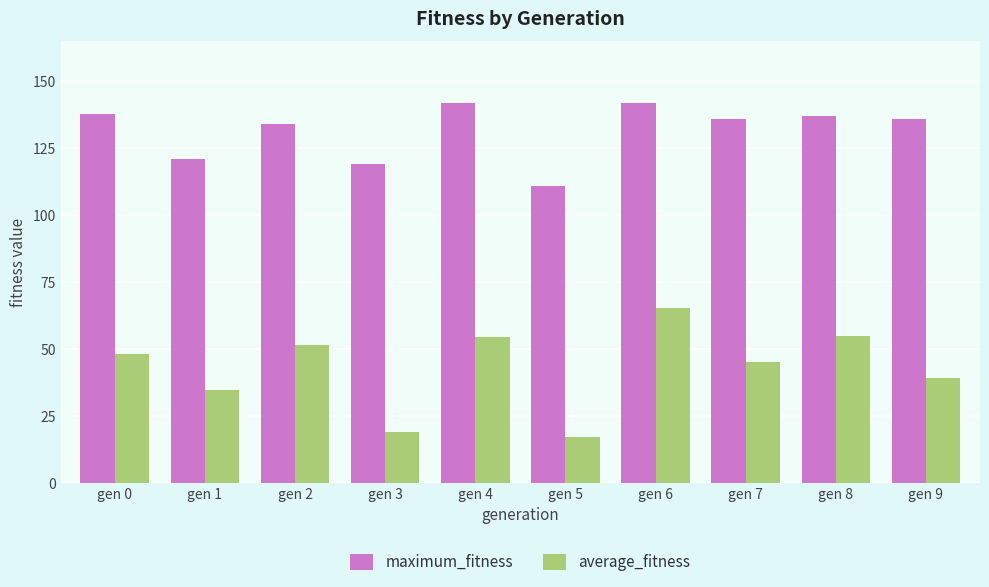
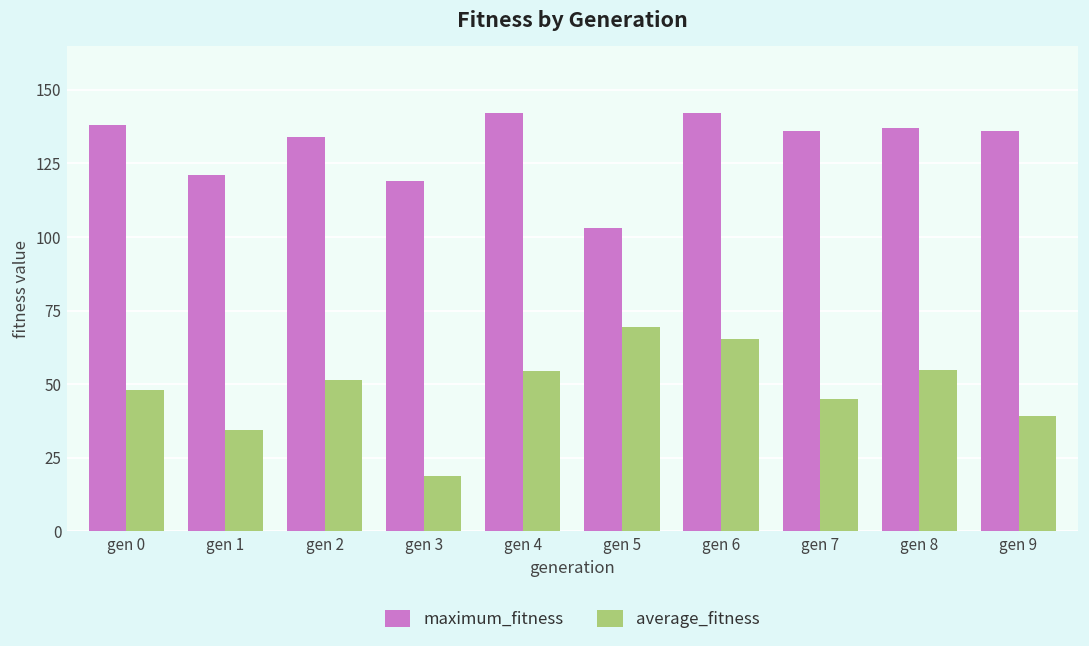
  {
    "maximum_fitness": {
      "gen 0": 138,
      "gen 1": 121,
      "gen 2": 134,
      "gen 3": 119,
      "gen 4": 142,
-     "gen 5": 111,
+     "gen 5": 103,
      "gen 6": 142,
      "gen 7": 136,
      "gen 8": 137,
      "gen 9": 136
    },
    "average_fitness": {
      "gen 0": 48,
      "gen 1": 35,
      "gen 2": 51,
      "gen 3": 19,
      "gen 4": 54,
-     "gen 5": 17,
+     "gen 5": 69,
      "gen 6": 65,
      "gen 7": 45,
      "gen 8": 55,
      "gen 9": 39
    }
  }
